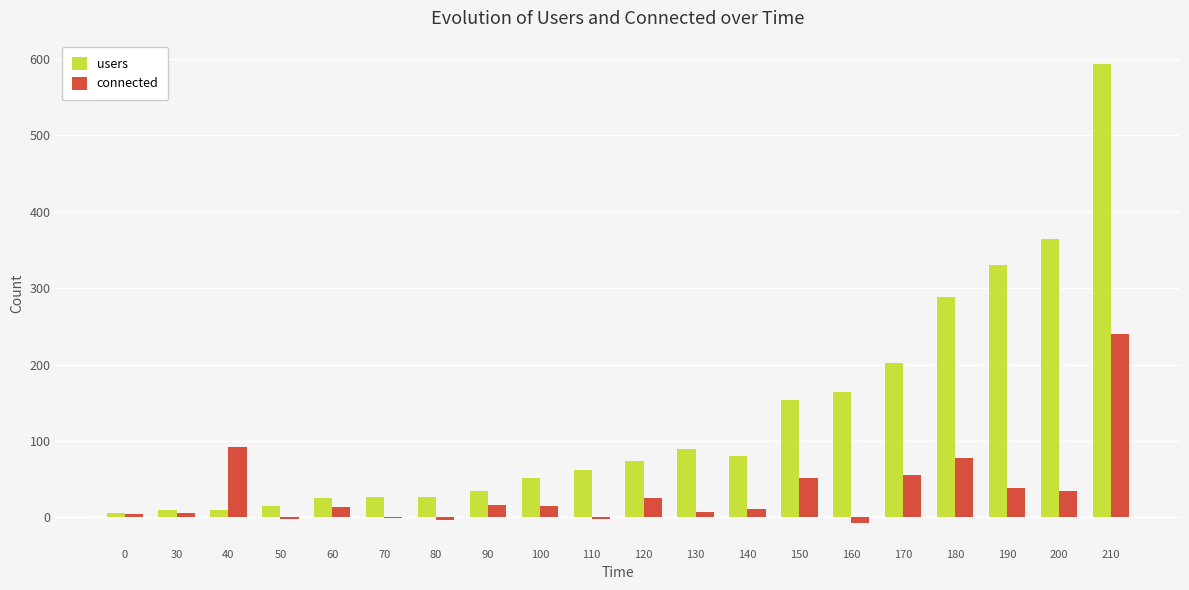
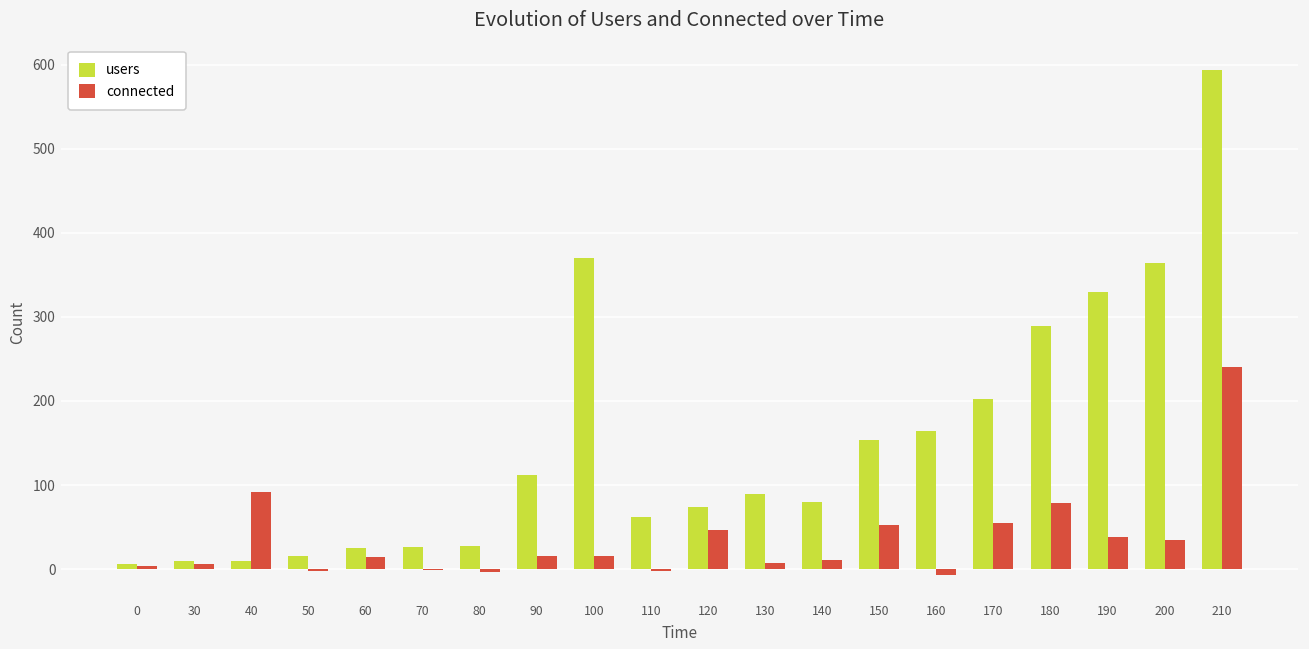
  {
    "users": {
      "0": 10,
      "30": 10,
      "40": 10,
      "50": 20,
      "60": 30,
      "70": 30,
      "80": 30,
-     "90": 30,
-     "100": 50,
+     "90": 110,
+     "100": 370,
      "110": 60,
      "120": 70,
      "130": 90,
      "140": 80,
      "150": 150,
      "160": 160,
      "170": 200,
      "180": 290,
      "190": 330,
      "200": 360,
      "210": 590
    },
    "connected": {
      "0": 0,
      "30": 10,
      "40": 90,
      "60": 10,
      "80": 0,
      "90": 20,
      "100": 20,
-     "120": 30,
+     "120": 50,
      "130": 10,
      "140": 10,
      "150": 50,
      "160": -10,
      "170": 60,
      "180": 80,
      "190": 40,
      "200": 40,
      "210": 240
    }
  }
